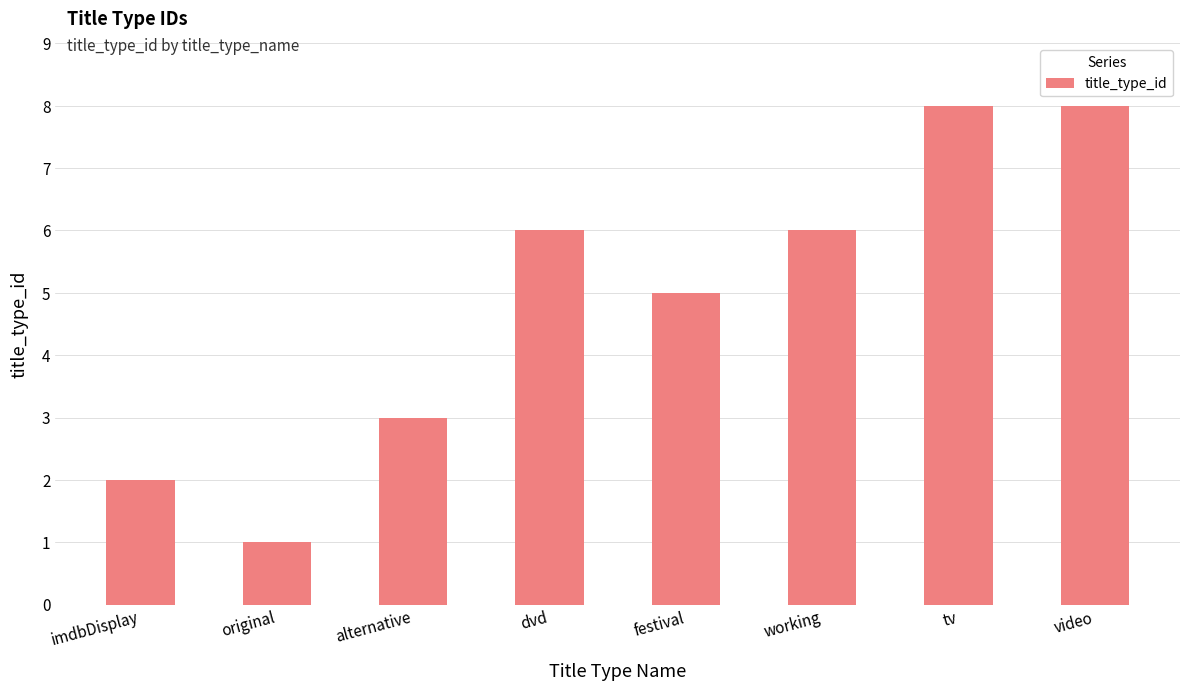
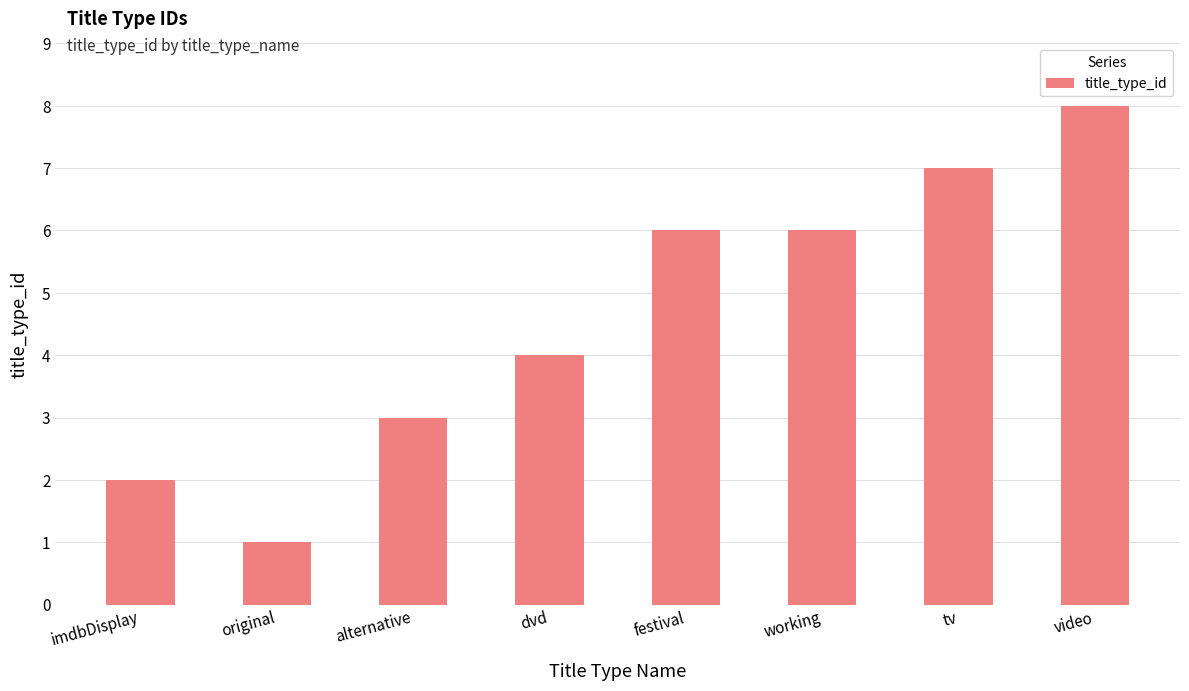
  {
    "imdbDisplay": 2,
    "original": 1,
    "alternative": 3,
-   "dvd": 6,
-   "festival": 5,
+   "dvd": 4,
+   "festival": 6,
    "working": 6,
-   "tv": 8,
+   "tv": 7,
    "video": 8
  }
